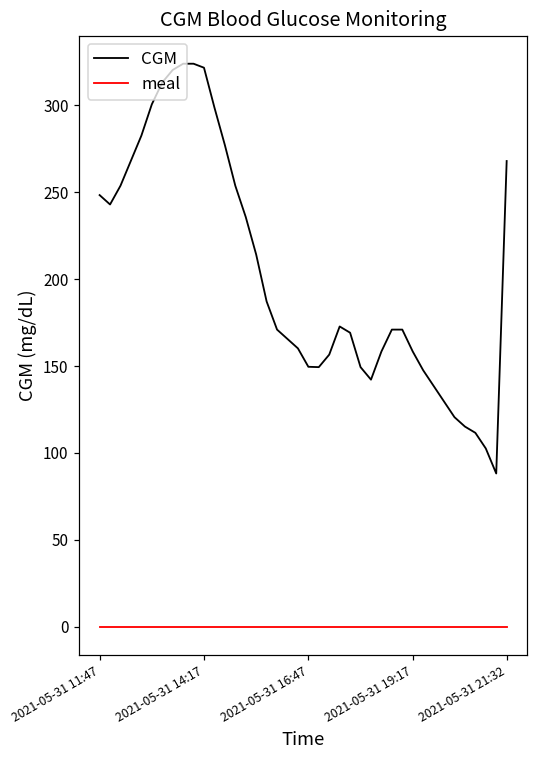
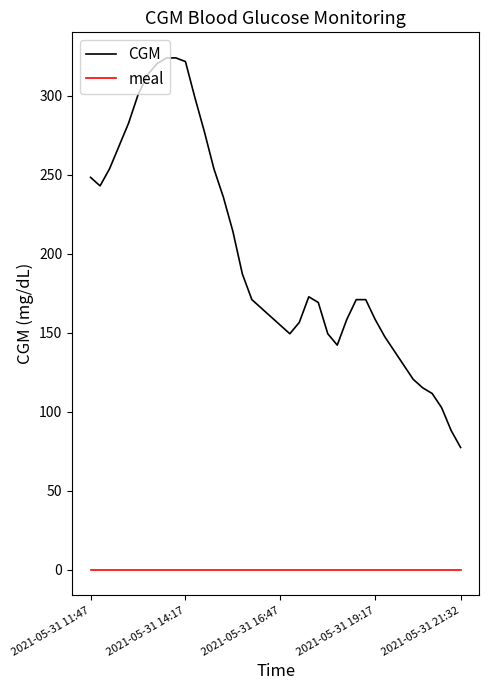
  {
    "CGM": {
      "2021-05-31 11:47": 248,
      "2021-05-31 14:17": 322,
-     "2021-05-31 16:47": 150,
+     "2021-05-31 16:47": 155,
      "2021-05-31 19:17": 158,
-     "2021-05-31 21:32": 268
+     "2021-05-31 21:32": 77
    },
    "meal": {
      "2021-05-31 11:47": 0,
      "2021-05-31 14:17": 0,
      "2021-05-31 16:47": 0,
      "2021-05-31 19:17": 0,
      "2021-05-31 21:32": 0
    }
  }
